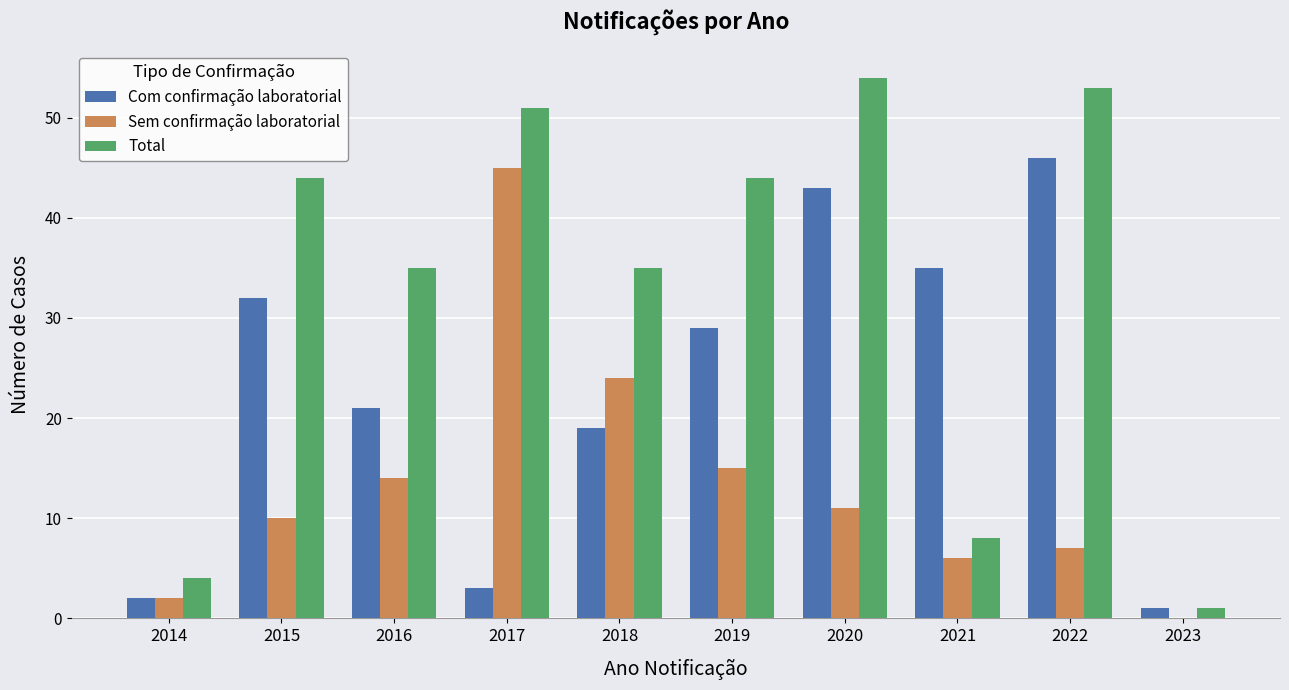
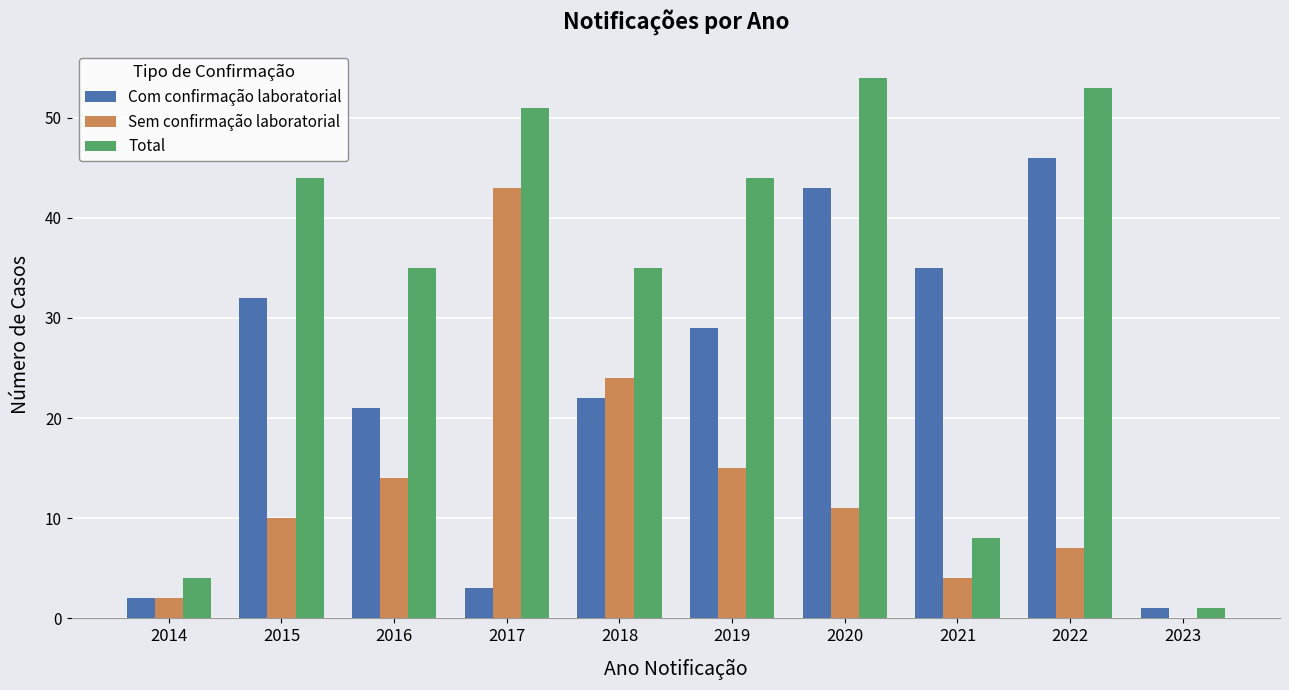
  {
    "Com confirmação laboratorial": {
      "2014": 2,
      "2015": 32,
      "2016": 21,
      "2017": 3,
-     "2018": 19,
+     "2018": 22,
      "2019": 29,
      "2020": 43,
      "2021": 35,
      "2022": 46,
      "2023": 1
    },
    "Sem confirmação laboratorial": {
      "2014": 2,
      "2015": 10,
      "2016": 14,
-     "2017": 45,
+     "2017": 43,
      "2018": 24,
      "2019": 15,
      "2020": 11,
-     "2021": 6,
+     "2021": 4,
      "2022": 7,
      "2023": 0
    },
    "Total": {
      "2014": 4,
      "2015": 44,
      "2016": 35,
      "2017": 51,
      "2018": 35,
      "2019": 44,
      "2020": 54,
      "2021": 8,
      "2022": 53,
      "2023": 1
    }
  }
